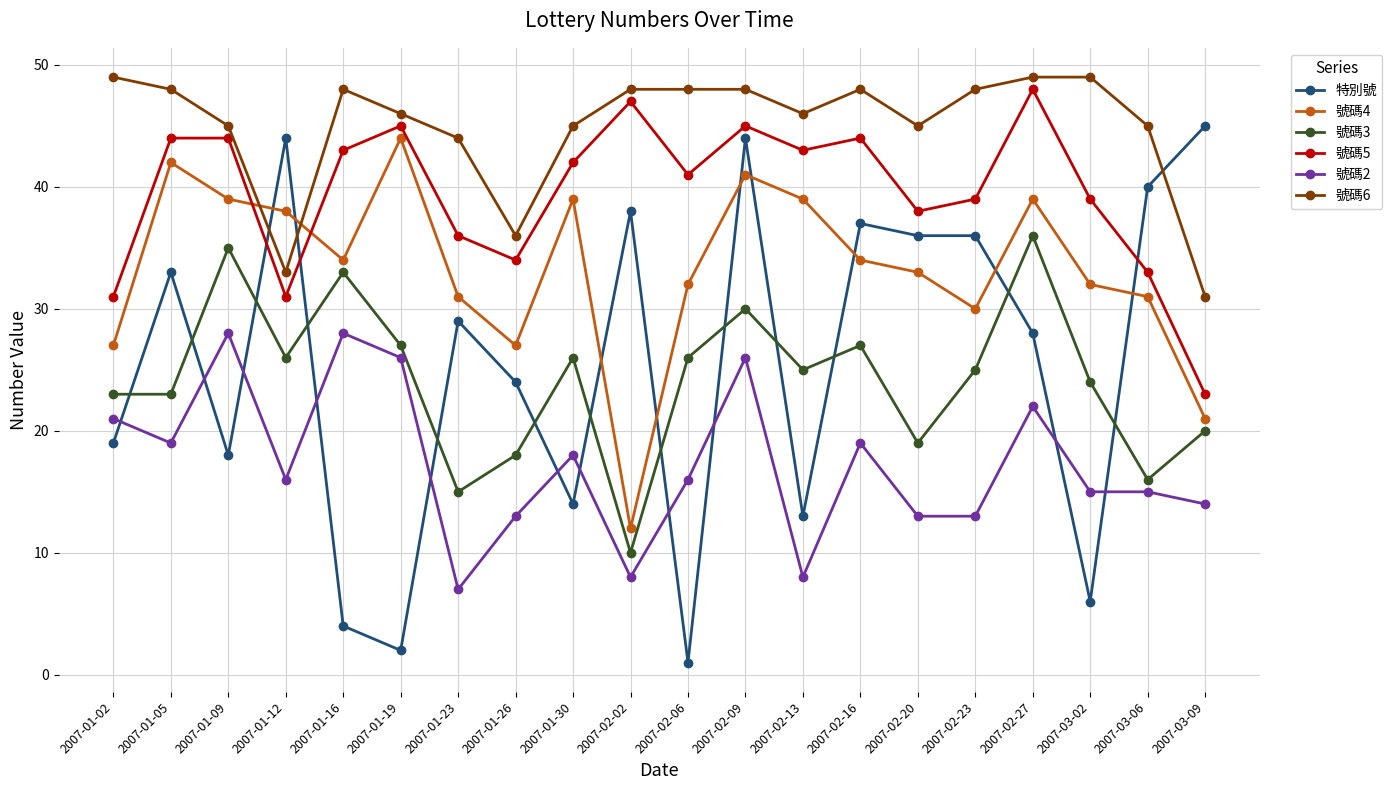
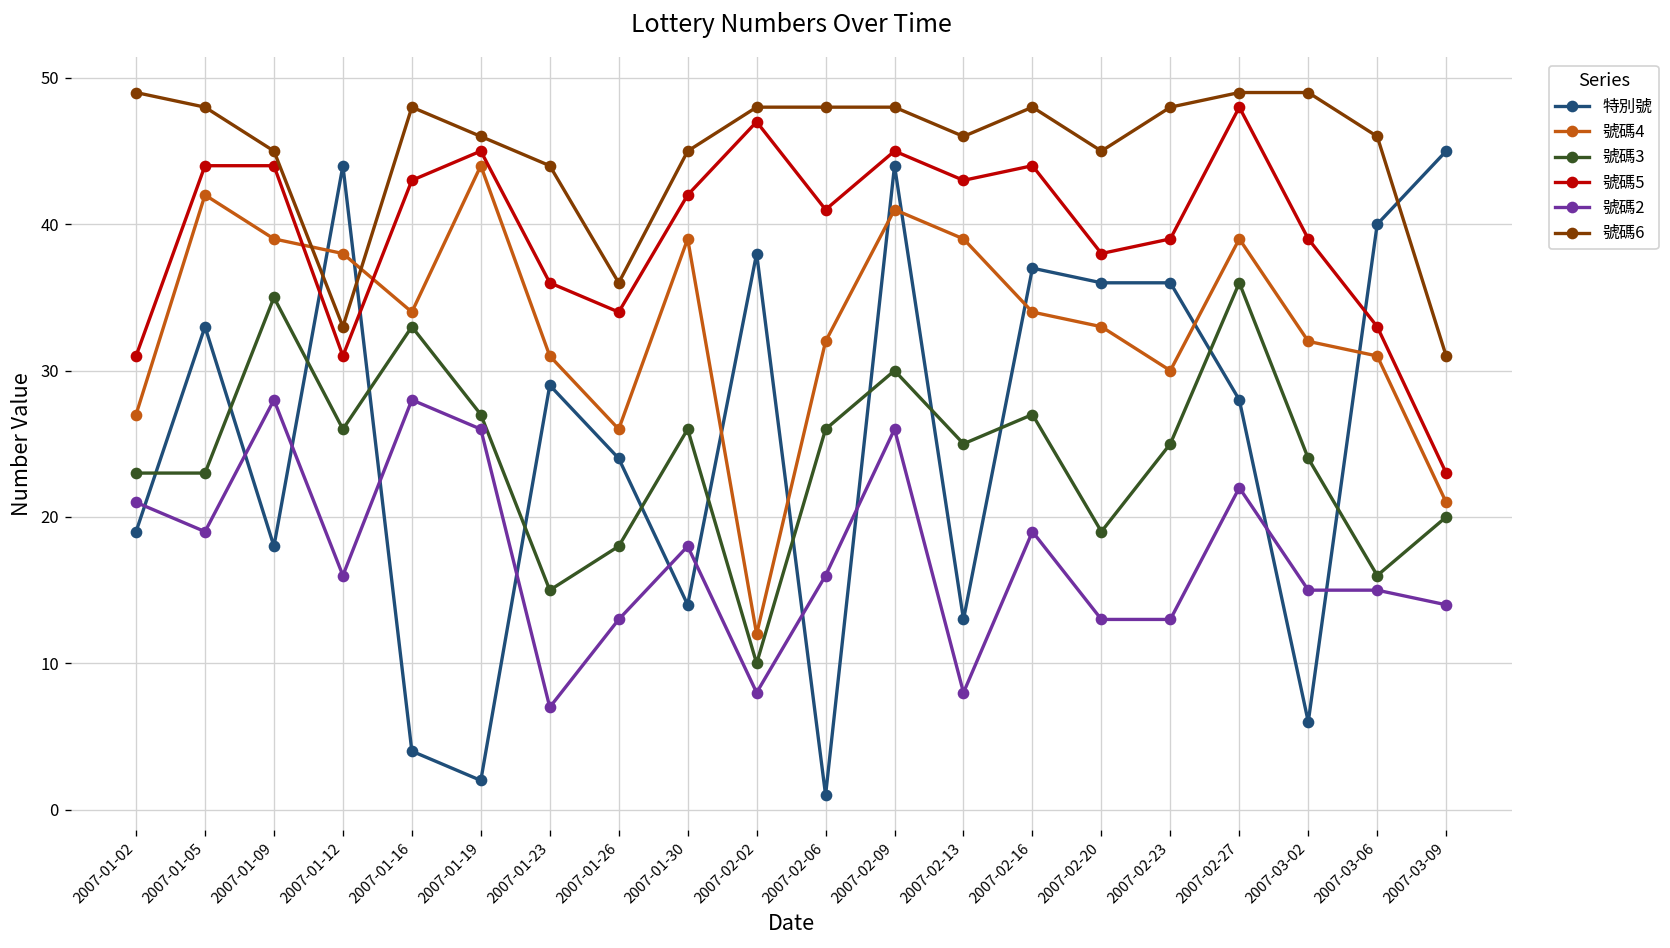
  {
    "特別號": {
      "2007-01-02": 19,
      "2007-01-05": 33,
      "2007-01-09": 18,
      "2007-01-12": 44,
      "2007-01-16": 4,
      "2007-01-19": 2,
      "2007-01-23": 29,
      "2007-01-26": 24,
      "2007-01-30": 14,
      "2007-02-02": 38,
      "2007-02-06": 1,
      "2007-02-09": 44,
      "2007-02-13": 13,
      "2007-02-16": 37,
      "2007-02-20": 36,
      "2007-02-23": 36,
      "2007-02-27": 28,
      "2007-03-02": 6,
      "2007-03-06": 40,
      "2007-03-09": 45
    },
    "號碼4": {
      "2007-01-02": 27,
      "2007-01-05": 42,
      "2007-01-09": 39,
      "2007-01-12": 38,
      "2007-01-16": 34,
      "2007-01-19": 44,
      "2007-01-23": 31,
-     "2007-01-26": 27,
+     "2007-01-26": 26,
      "2007-01-30": 39,
      "2007-02-02": 12,
      "2007-02-06": 32,
      "2007-02-09": 41,
      "2007-02-13": 39,
      "2007-02-16": 34,
      "2007-02-20": 33,
      "2007-02-23": 30,
      "2007-02-27": 39,
      "2007-03-02": 32,
      "2007-03-06": 31,
      "2007-03-09": 21
    },
    "號碼3": {
      "2007-01-02": 23,
      "2007-01-05": 23,
      "2007-01-09": 35,
      "2007-01-12": 26,
      "2007-01-16": 33,
      "2007-01-19": 27,
      "2007-01-23": 15,
      "2007-01-26": 18,
      "2007-01-30": 26,
      "2007-02-02": 10,
      "2007-02-06": 26,
      "2007-02-09": 30,
      "2007-02-13": 25,
      "2007-02-16": 27,
      "2007-02-20": 19,
      "2007-02-23": 25,
      "2007-02-27": 36,
      "2007-03-02": 24,
      "2007-03-06": 16,
      "2007-03-09": 20
    },
    "號碼5": {
      "2007-01-02": 31,
      "2007-01-05": 44,
      "2007-01-09": 44,
      "2007-01-12": 31,
      "2007-01-16": 43,
      "2007-01-19": 45,
      "2007-01-23": 36,
      "2007-01-26": 34,
      "2007-01-30": 42,
      "2007-02-02": 47,
      "2007-02-06": 41,
      "2007-02-09": 45,
      "2007-02-13": 43,
      "2007-02-16": 44,
      "2007-02-20": 38,
      "2007-02-23": 39,
      "2007-02-27": 48,
      "2007-03-02": 39,
      "2007-03-06": 33,
      "2007-03-09": 23
    },
    "號碼2": {
      "2007-01-02": 21,
      "2007-01-05": 19,
      "2007-01-09": 28,
      "2007-01-12": 16,
      "2007-01-16": 28,
      "2007-01-19": 26,
      "2007-01-23": 7,
      "2007-01-26": 13,
      "2007-01-30": 18,
      "2007-02-02": 8,
      "2007-02-06": 16,
      "2007-02-09": 26,
      "2007-02-13": 8,
      "2007-02-16": 19,
      "2007-02-20": 13,
      "2007-02-23": 13,
      "2007-02-27": 22,
      "2007-03-02": 15,
      "2007-03-06": 15,
      "2007-03-09": 14
    },
    "號碼6": {
      "2007-01-02": 49,
      "2007-01-05": 48,
      "2007-01-09": 45,
      "2007-01-12": 33,
      "2007-01-16": 48,
      "2007-01-19": 46,
      "2007-01-23": 44,
      "2007-01-26": 36,
      "2007-01-30": 45,
      "2007-02-02": 48,
      "2007-02-06": 48,
      "2007-02-09": 48,
      "2007-02-13": 46,
      "2007-02-16": 48,
      "2007-02-20": 45,
      "2007-02-23": 48,
      "2007-02-27": 49,
      "2007-03-02": 49,
-     "2007-03-06": 45,
+     "2007-03-06": 46,
      "2007-03-09": 31
    }
  }
